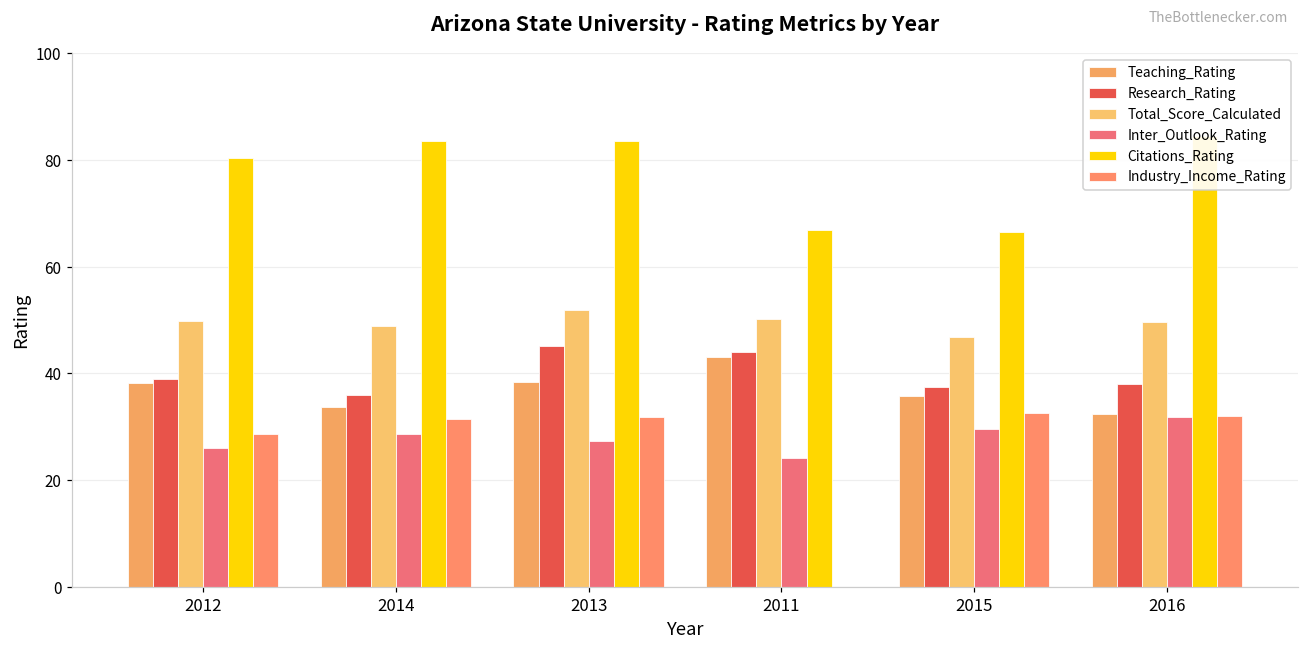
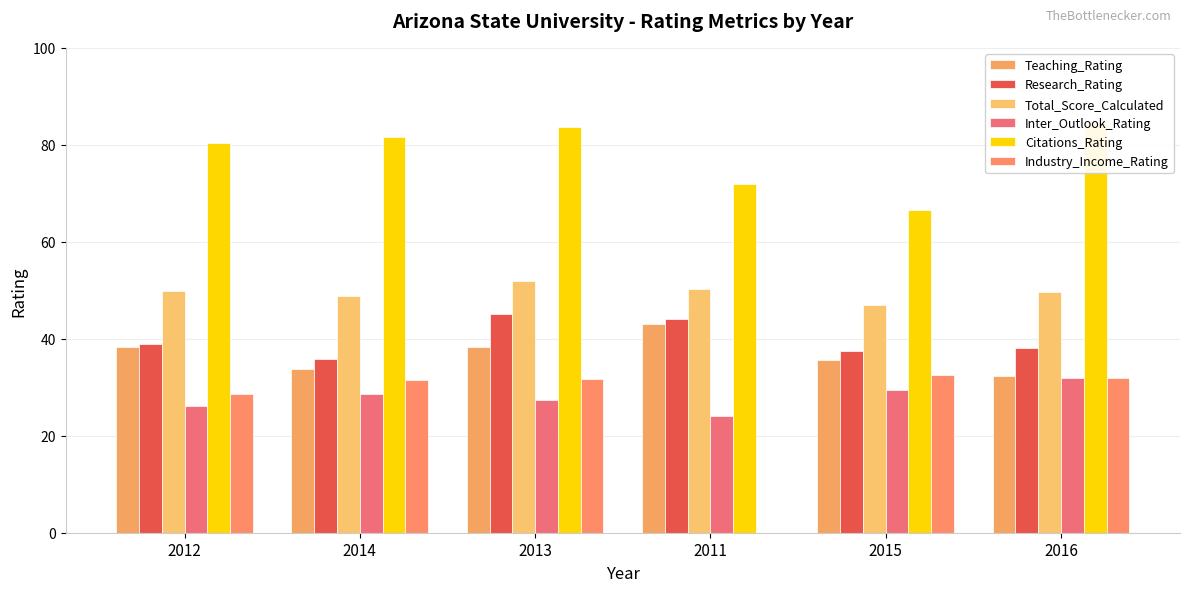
  {
    "Citations_Rating": {
      "2012": 80,
-     "2014": 84,
+     "2014": 82,
      "2013": 84,
-     "2011": 67,
+     "2011": 72,
      "2015": 67
    }
  }
